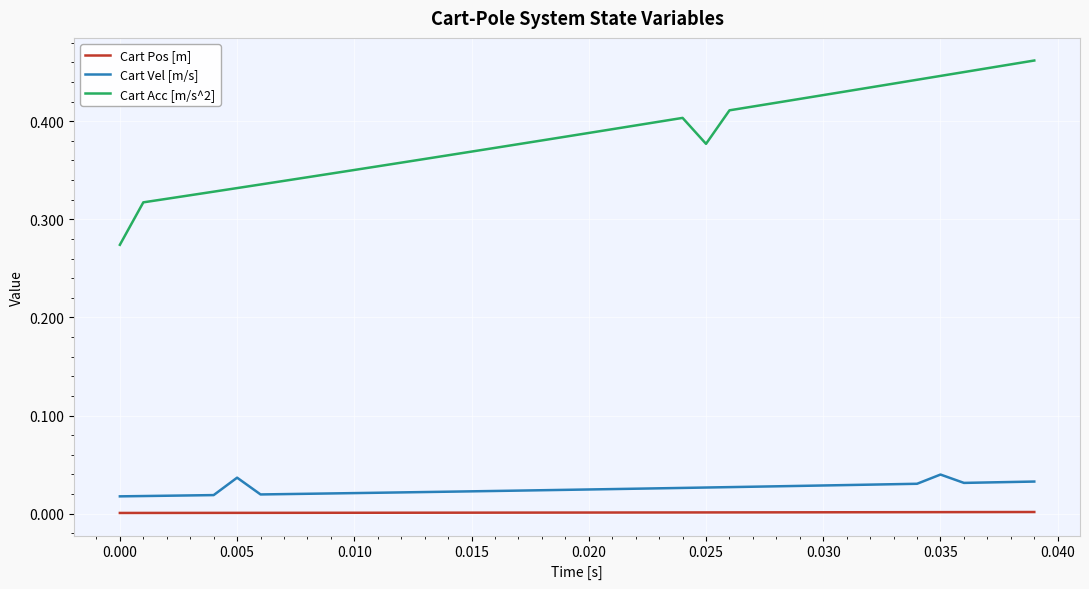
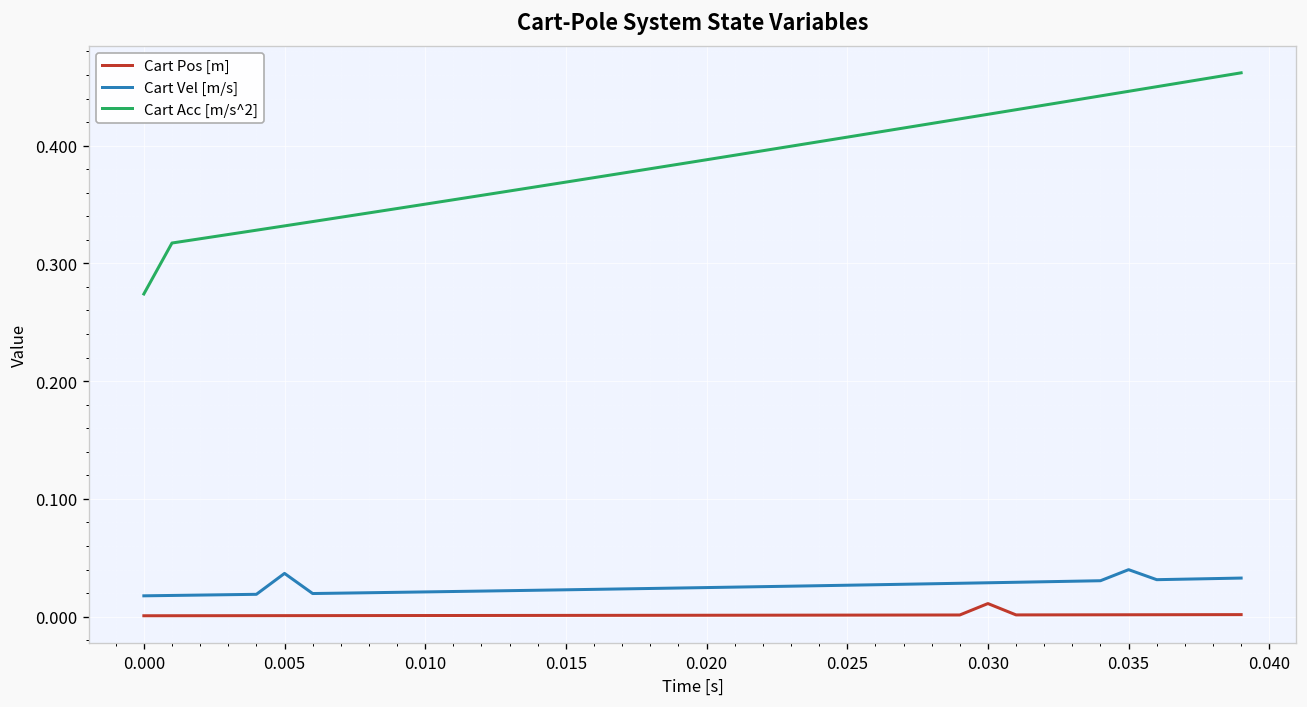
  {
    "Cart Pos [m]": {
      "0.000": 0.00,
      "0.005": 0.00,
      "0.010": 0.00,
      "0.015": 0.00,
      "0.020": 0.00,
      "0.025": 0.00,
-     "0.030": 0.00,
+     "0.030": 0.01,
      "0.035": 0.00
    },
    "Cart Vel [m/s]": {
      "0.000": 0.02,
      "0.005": 0.04,
      "0.010": 0.02,
      "0.015": 0.02,
      "0.020": 0.02,
      "0.025": 0.03,
      "0.030": 0.03,
      "0.035": 0.04
    },
    "Cart Acc [m/s^2]": {
      "0.000": 0.27,
      "0.005": 0.33,
      "0.010": 0.35,
      "0.015": 0.37,
      "0.020": 0.39,
-     "0.025": 0.38,
+     "0.025": 0.41,
      "0.030": 0.43,
      "0.035": 0.45
    }
  }
